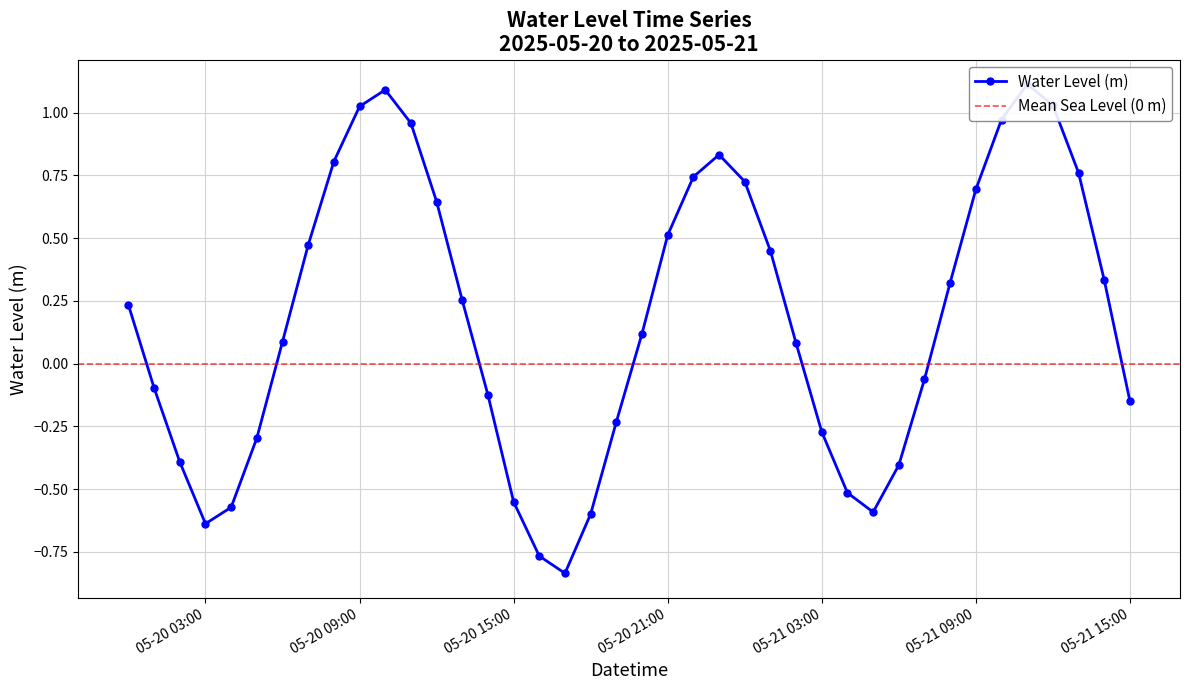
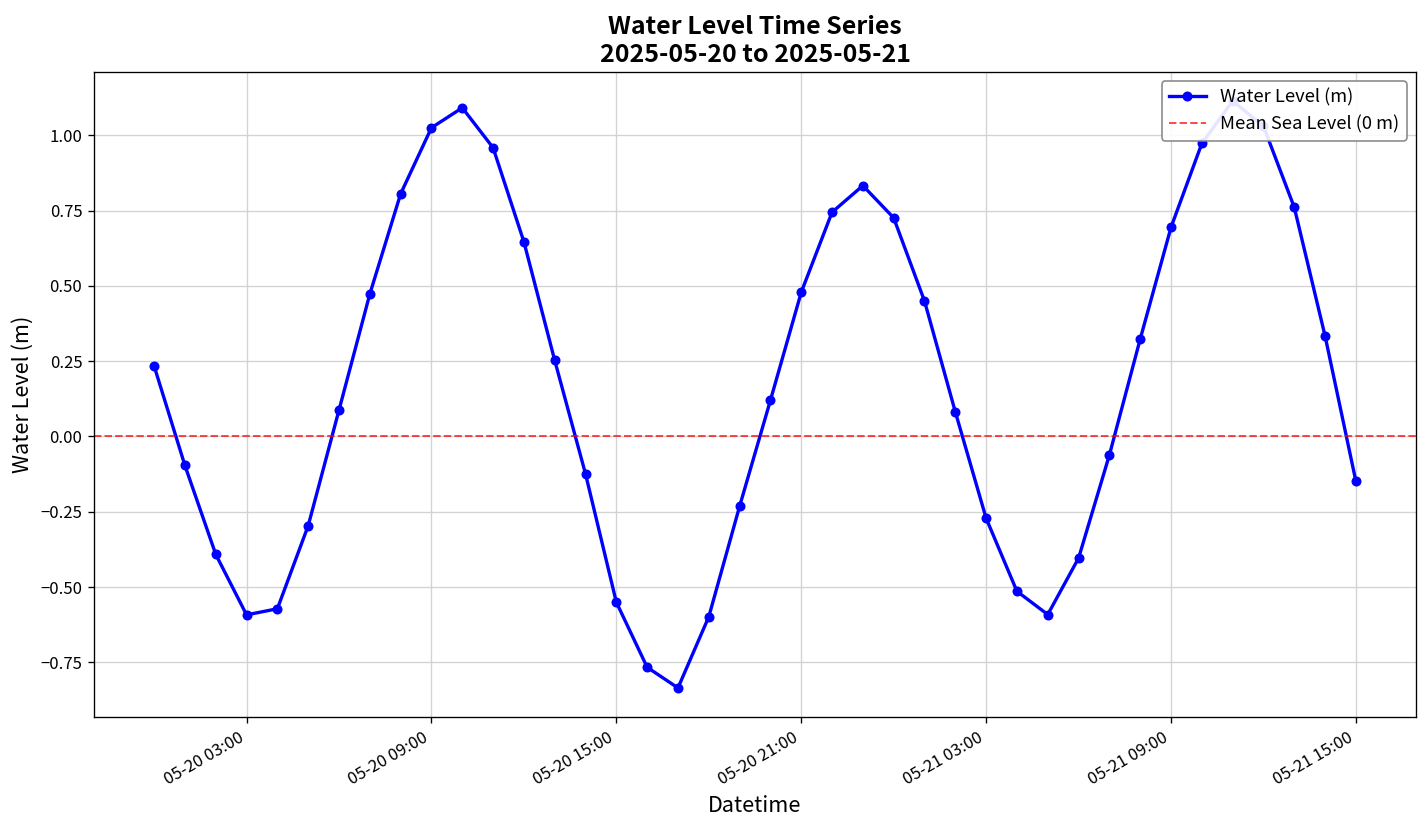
  {
-   "05-20 03:00": -0.64,
+   "05-20 03:00": -0.59,
    "05-20 09:00": 1.02,
    "05-20 15:00": -0.55,
-   "05-20 21:00": 0.51,
+   "05-20 21:00": 0.48,
    "05-21 03:00": -0.27,
    "05-21 09:00": 0.69,
    "05-21 15:00": -0.15
  }
